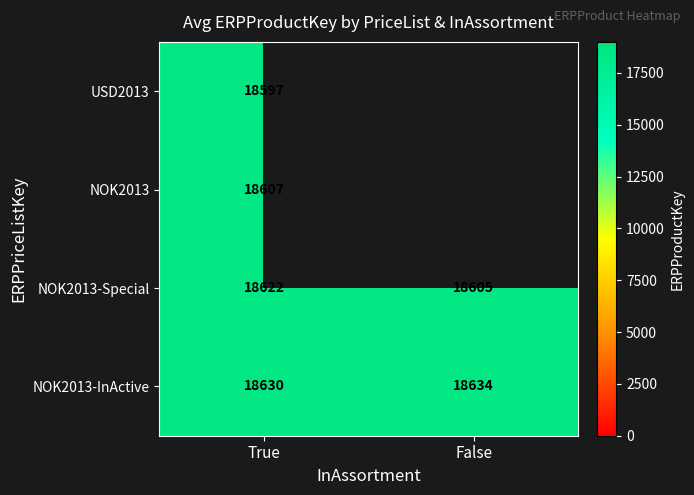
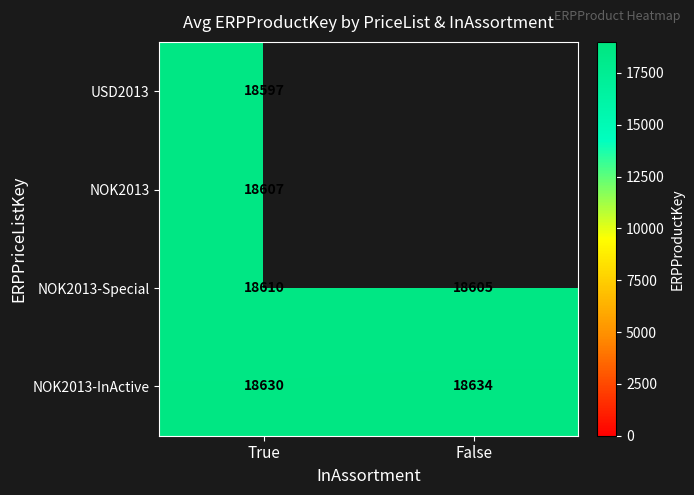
  {
    "NOK2013-Special": {
-     "True": 18622
+     "True": 18610
    },
    "NOK2013-InActive": {
      "True": 18630,
      "False": 18634
    }
  }
